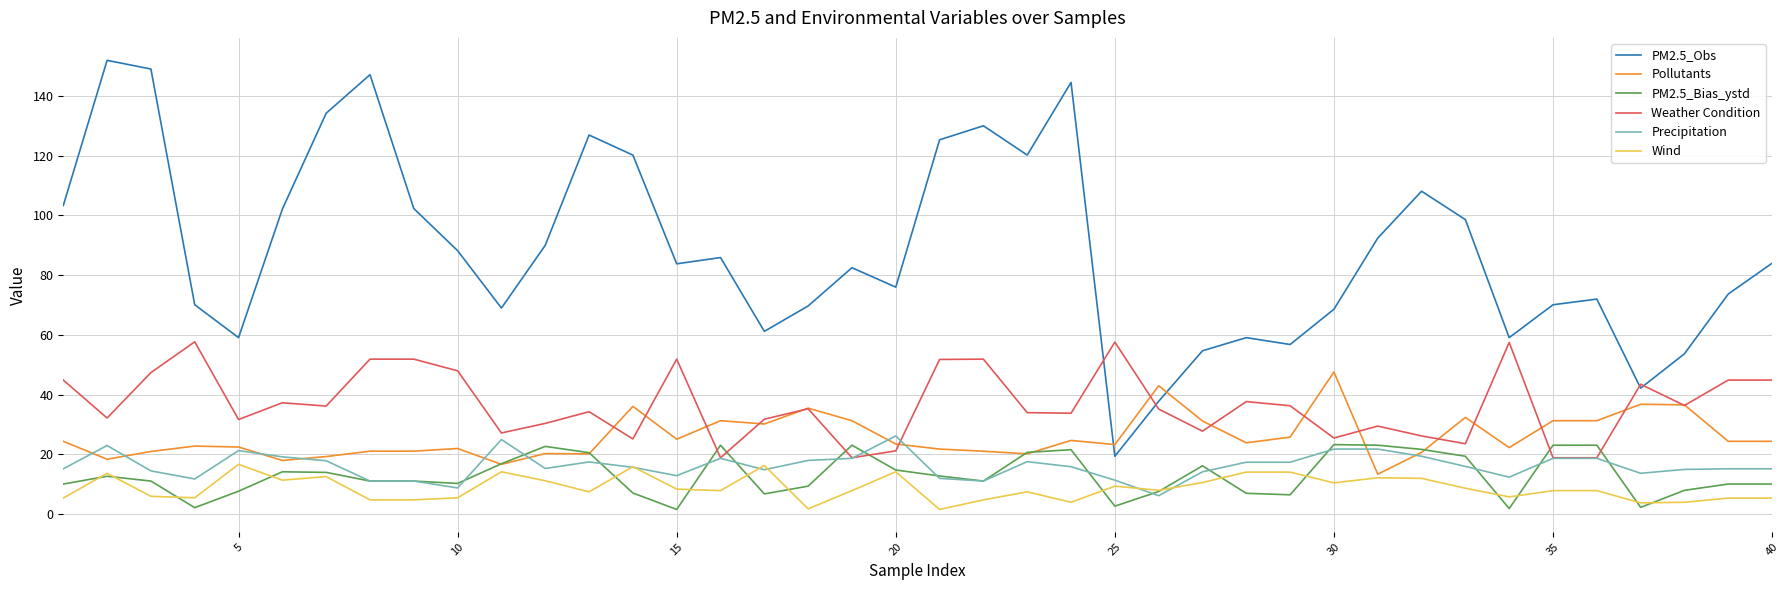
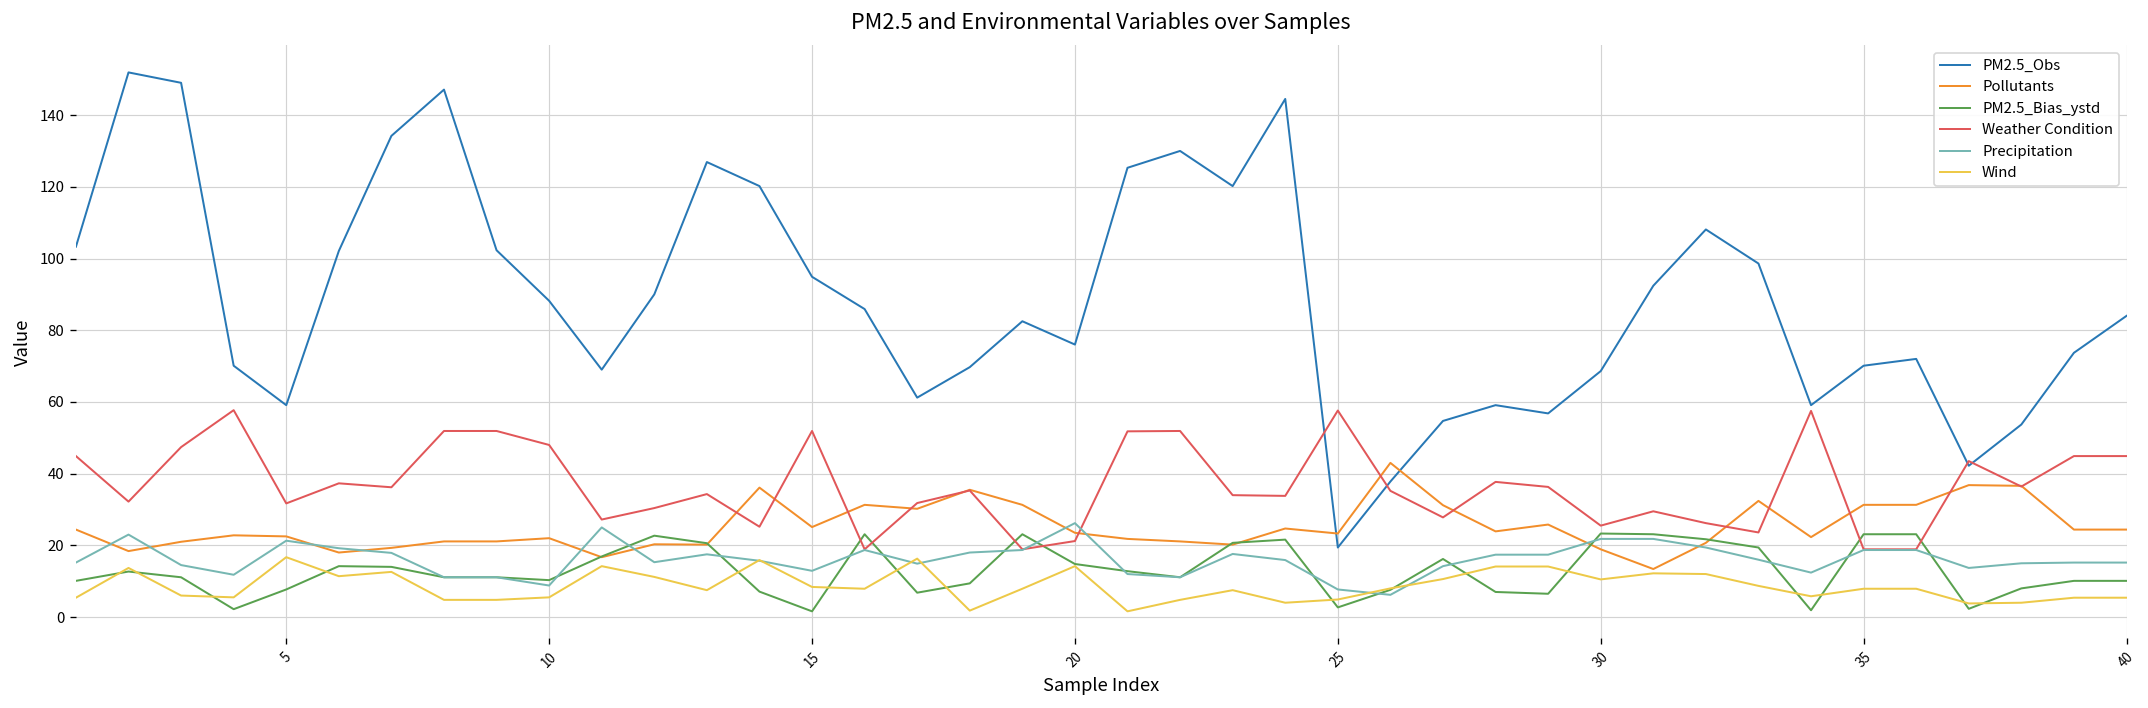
  {
    "PM2.5_Obs": {
      "5": 59,
      "10": 88,
-     "15": 84,
+     "15": 95,
      "20": 76,
      "25": 19,
      "30": 69,
      "35": 70,
      "40": 84
    },
    "Pollutants": {
      "5": 23,
      "10": 22,
      "15": 25,
      "20": 24,
      "25": 23,
-     "30": 48,
+     "30": 19,
      "35": 31,
      "40": 24
    },
    "PM2.5_Bias_ystd": {
      "5": 8,
      "10": 10,
      "15": 2,
      "25": 3,
      "30": 23,
      "35": 23,
      "40": 10
    },
    "Weather Condition": {
      "5": 32,
      "10": 48,
      "15": 52,
      "20": 21,
      "25": 58,
      "30": 26,
      "40": 45
    },
    "Precipitation": {
      "5": 21,
      "10": 9,
      "15": 13,
      "20": 26,
-     "25": 11,
+     "25": 8,
      "30": 22,
      "40": 15
    },
    "Wind": {
      "5": 17,
      "10": 6,
      "15": 8,
-     "25": 9,
+     "25": 5,
      "30": 11,
      "35": 8,
      "40": 5
    }
  }
